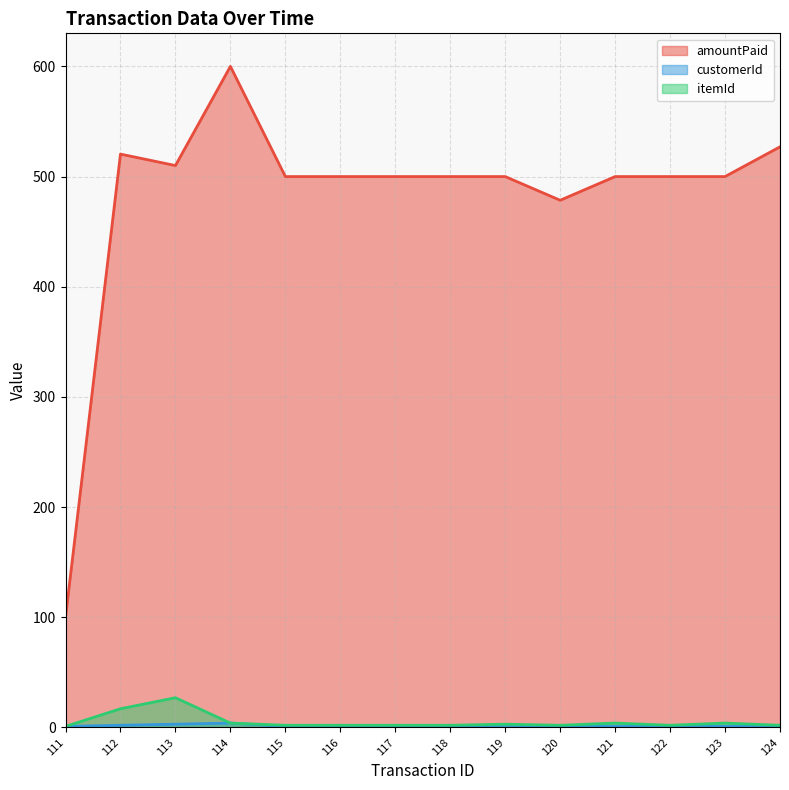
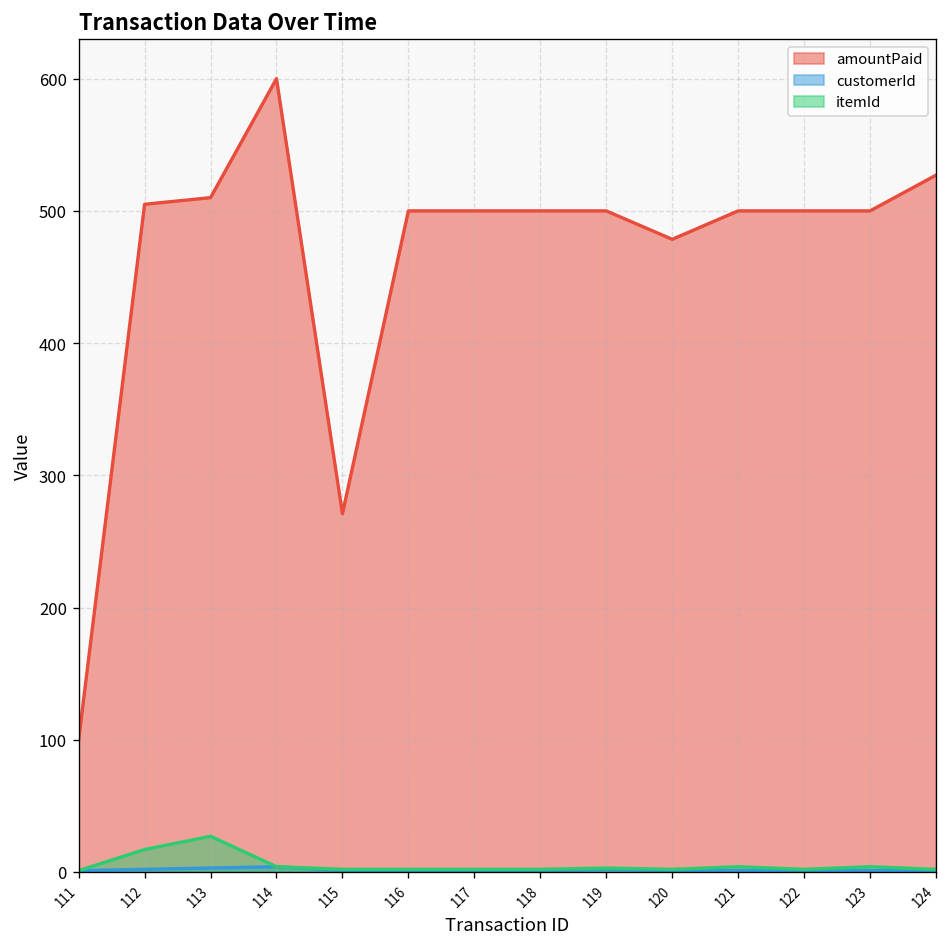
  {
    "amountPaid": {
      "111": 100,
-     "112": 520,
+     "112": 505,
      "113": 510,
      "114": 600,
-     "115": 500,
+     "115": 271,
      "116": 500,
      "117": 500,
      "118": 500,
      "119": 500,
      "120": 479,
      "121": 500,
      "122": 500,
      "123": 500,
      "124": 527
    },
    "customerId": {
      "112": 2,
      "113": 3,
      "121": 1,
      "123": 1
    },
    "itemId": {
      "112": 17,
      "113": 27,
      "121": 4,
      "123": 4
    }
  }
